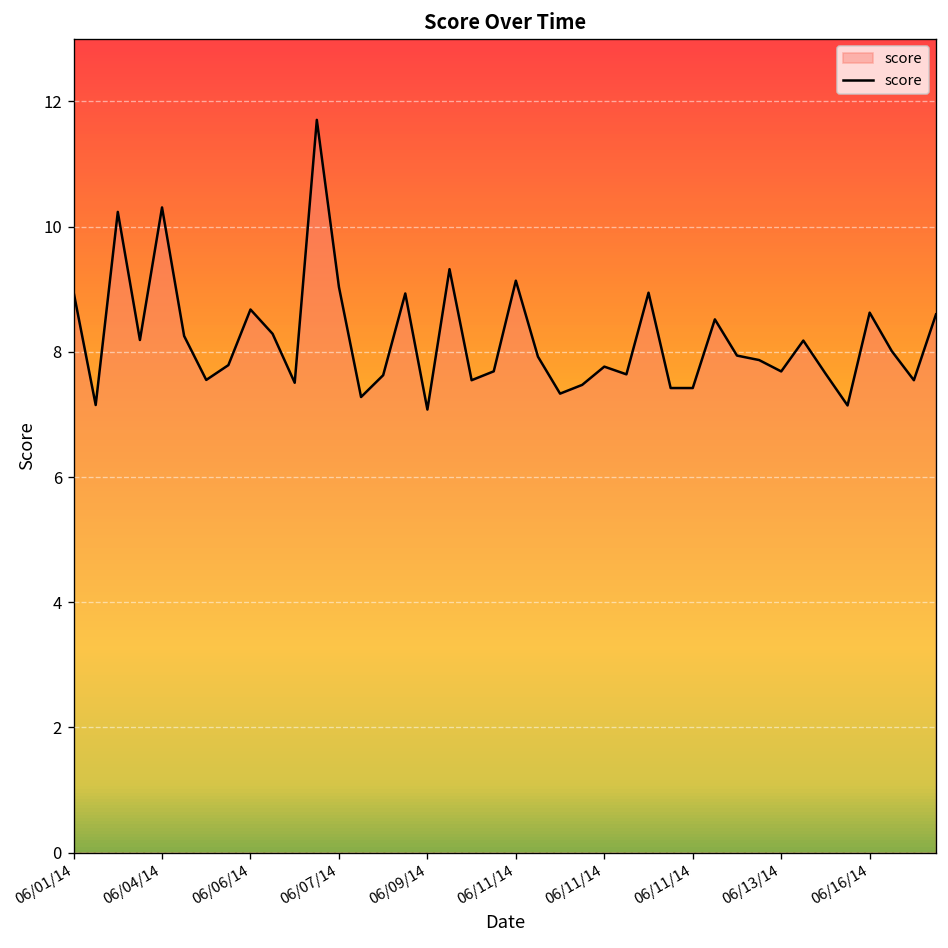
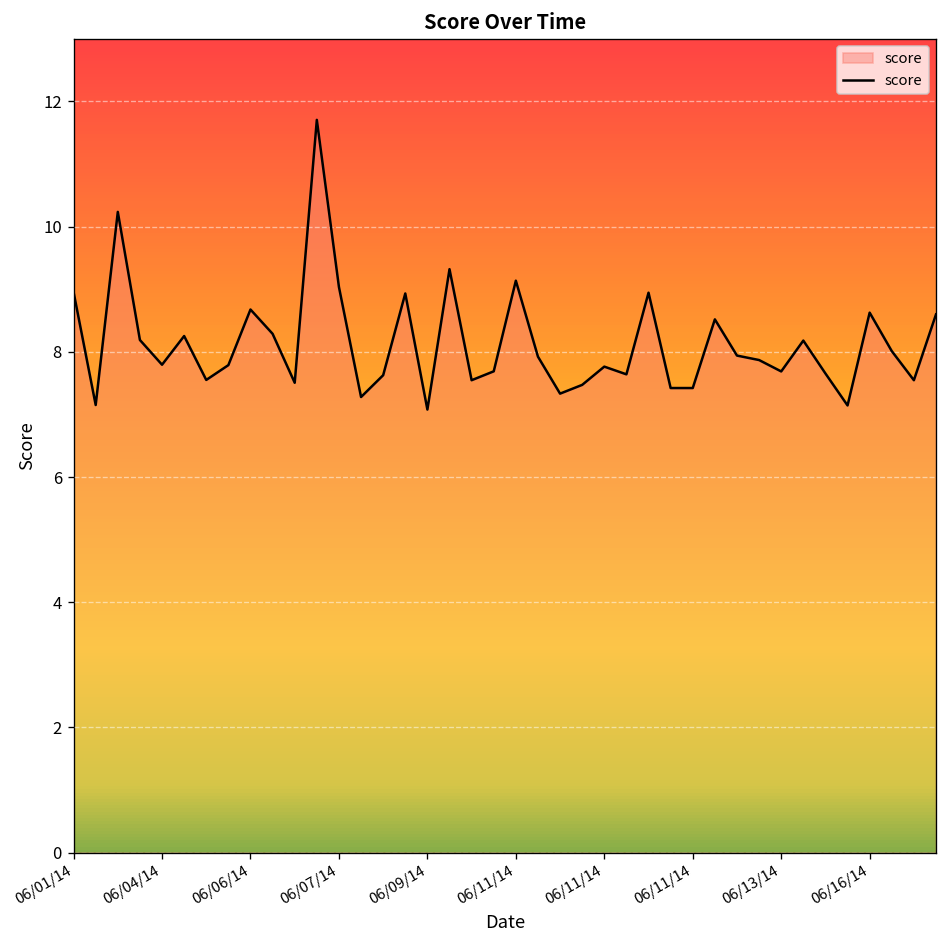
  {
    "06/01/14": 9.0,
-   "06/04/14": 10.3,
+   "06/04/14": 7.8,
    "06/09/14": 7.1
  }
